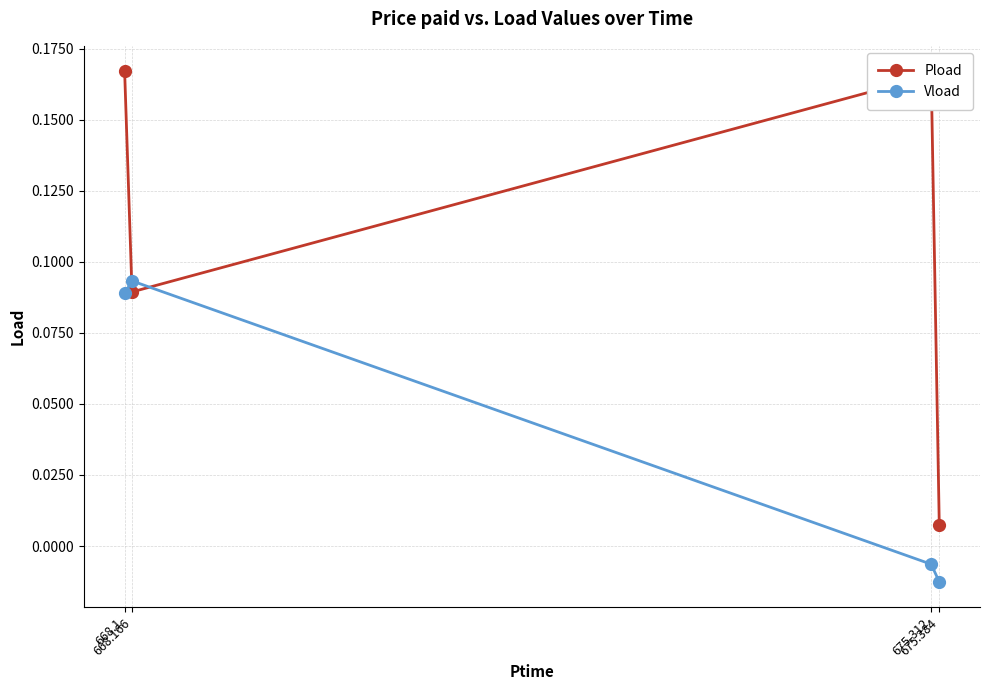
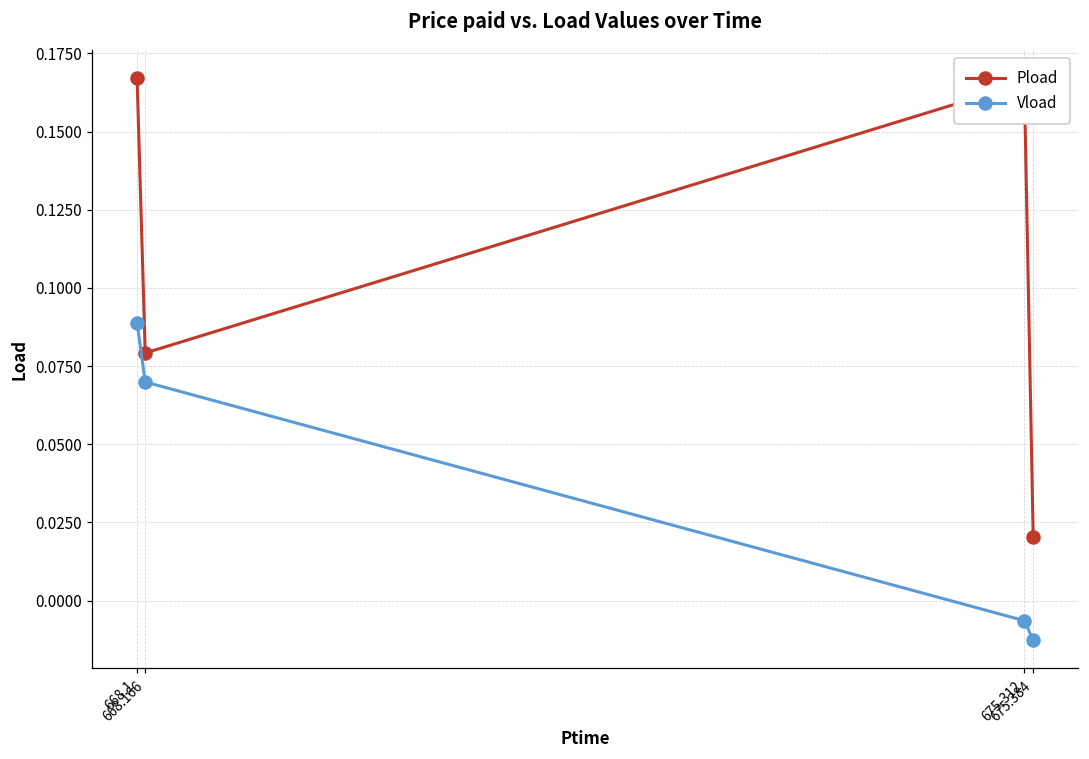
  {
    "Pload": {
      "668.1": 0.167,
-     "668.166": 0.089,
-     "675.384": 0.007
+     "668.166": 0.079,
+     "675.384": 0.020
    },
    "Vload": {
      "668.1": 0.089,
-     "668.166": 0.093,
+     "668.166": 0.070,
      "675.312": -0.006,
      "675.384": -0.013
    }
  }
